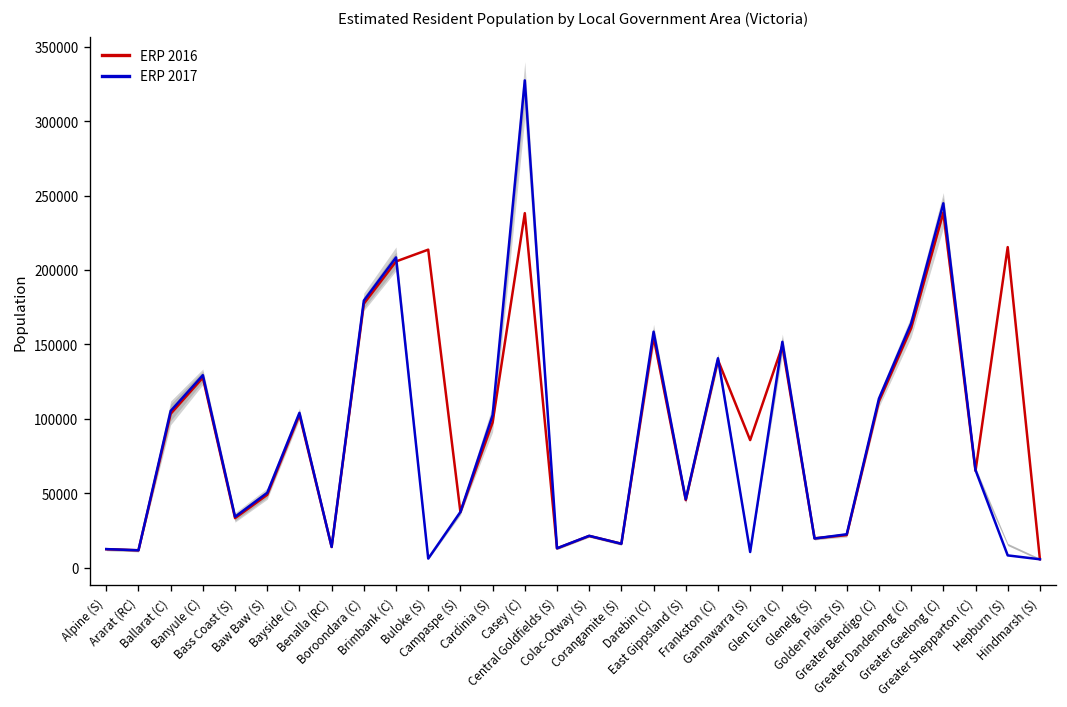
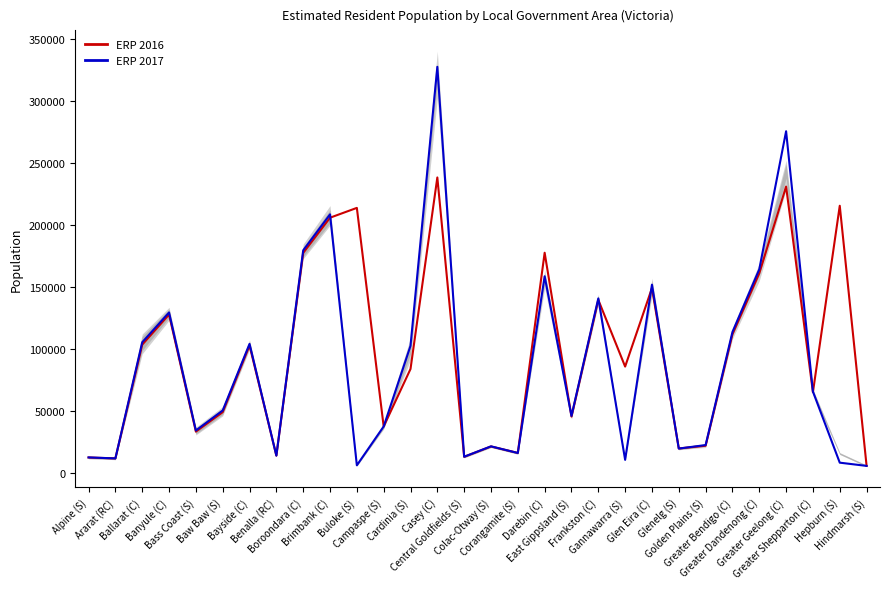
  {
    "ERP 2016": {
      "Boroondara (C)": 177000,
      "Brimbank (C)": 206000,
      "Buloke (S)": 214000,
-     "Cardinia (S)": 98000,
+     "Cardinia (S)": 84000,
      "Casey (C)": 238000,
-     "Darebin (C)": 155000,
+     "Darebin (C)": 177000,
      "Gannawarra (S)": 86000,
      "Glen Eira (C)": 149000,
      "Greater Dandenong (C)": 161000,
-     "Greater Geelong (C)": 239000,
+     "Greater Geelong (C)": 231000,
      "Hepburn (S)": 215000
    },
    "ERP 2017": {
      "Boroondara (C)": 179000,
      "Brimbank (C)": 208000,
      "Casey (C)": 327000,
      "Darebin (C)": 159000,
      "Glen Eira (C)": 152000,
      "Greater Dandenong (C)": 164000,
-     "Greater Geelong (C)": 245000,
+     "Greater Geelong (C)": 275000,
      "Hepburn (S)": 8000
    }
  }
